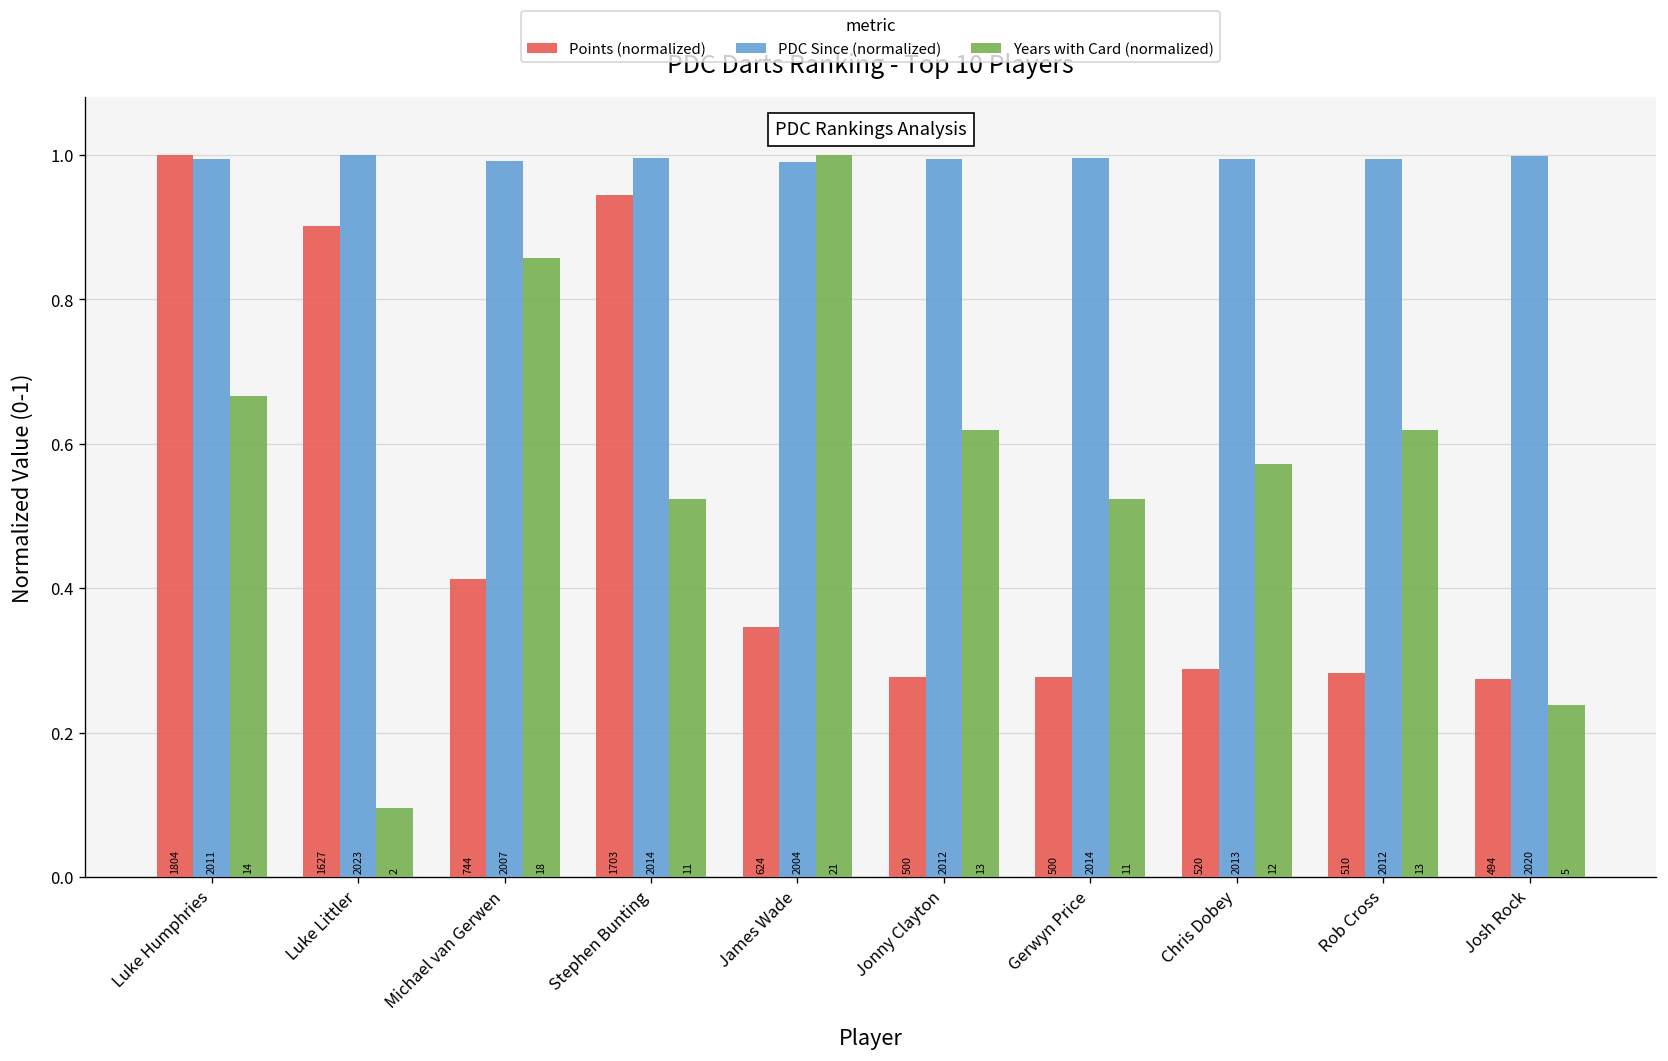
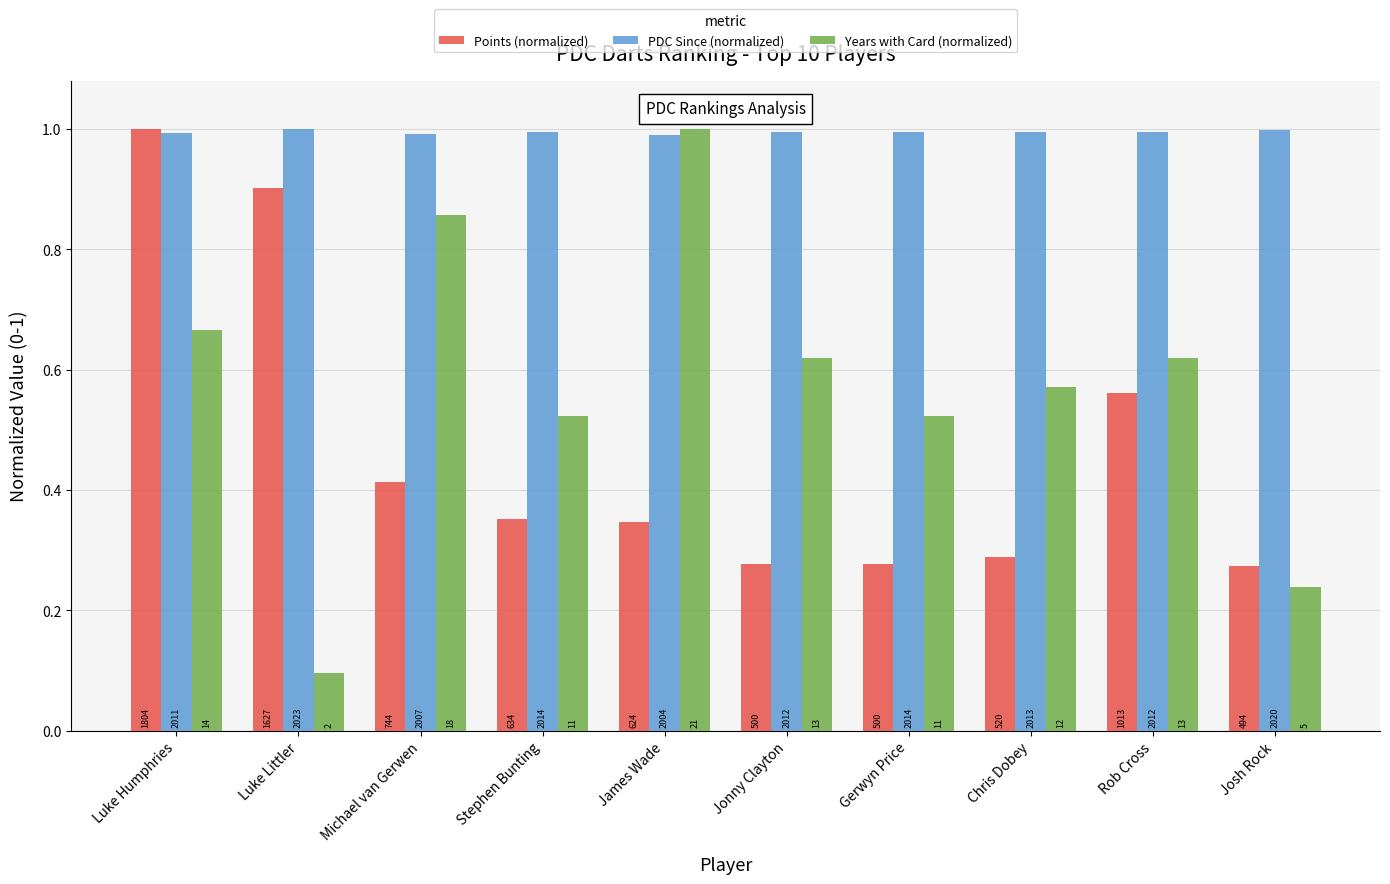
  {
    "Points (normalized)": {
-     "Stephen Bunting": 1703,
-     "Rob Cross": 510
+     "Stephen Bunting": 634,
+     "Rob Cross": 1013
    }
  }
